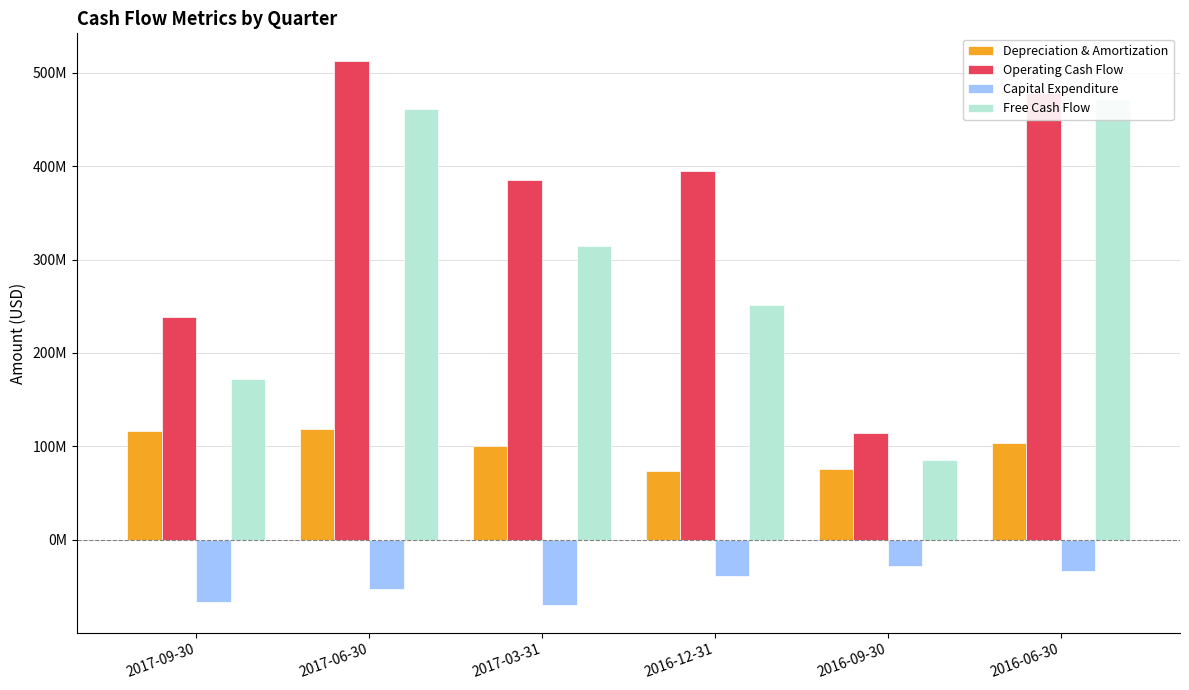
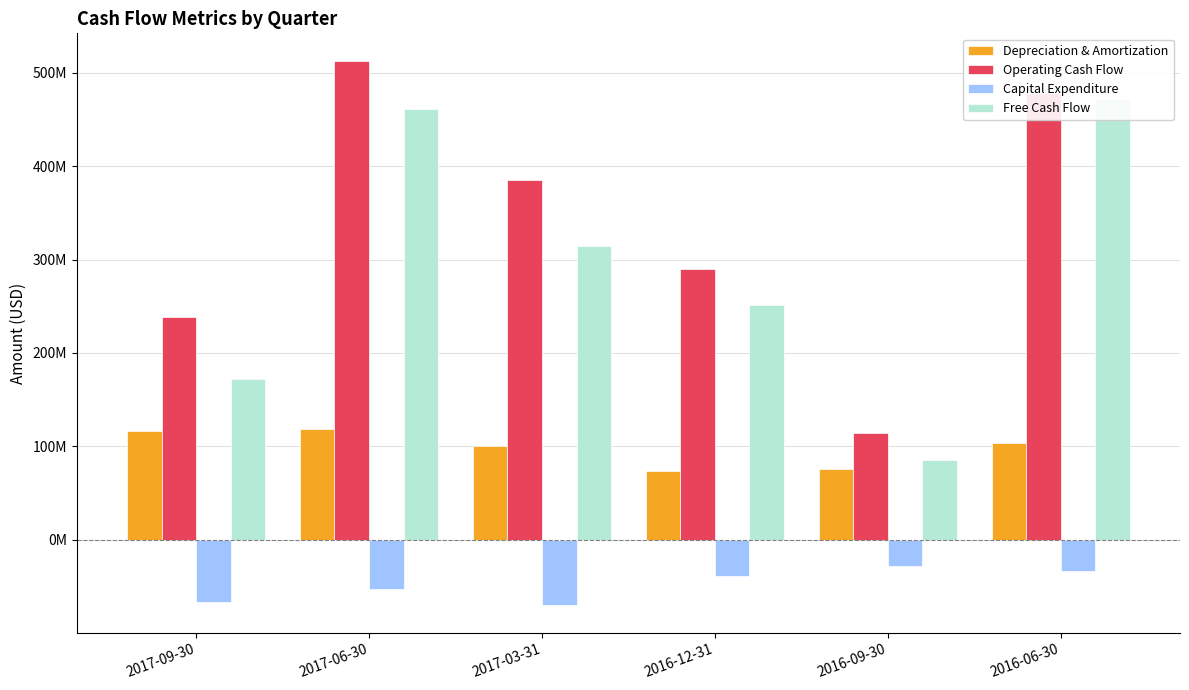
  {
    "Depreciation & Amortization": {
      "2017-09-30": 120000000,
      "2017-06-30": 120000000,
      "2017-03-31": 100000000,
      "2016-12-31": 70000000,
      "2016-09-30": 80000000,
      "2016-06-30": 100000000
    },
    "Operating Cash Flow": {
      "2017-09-30": 240000000,
      "2017-06-30": 510000000,
      "2017-03-31": 390000000,
-     "2016-12-31": 390000000,
+     "2016-12-31": 290000000,
      "2016-09-30": 110000000
    }
  }
